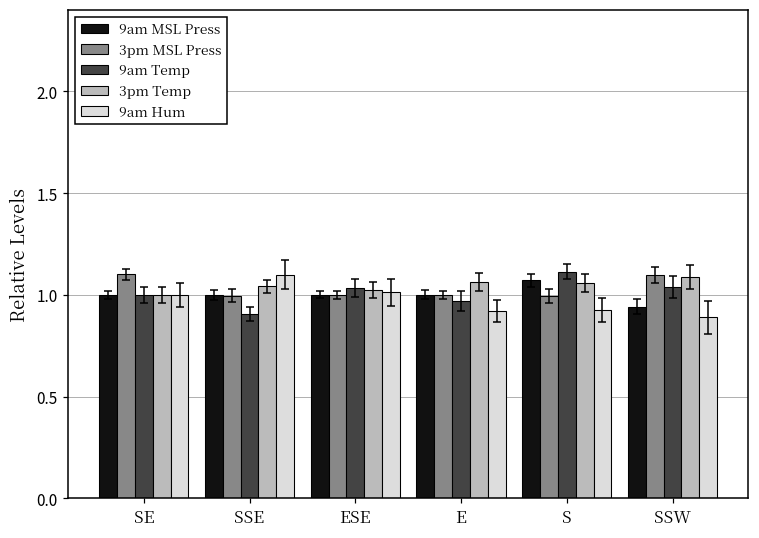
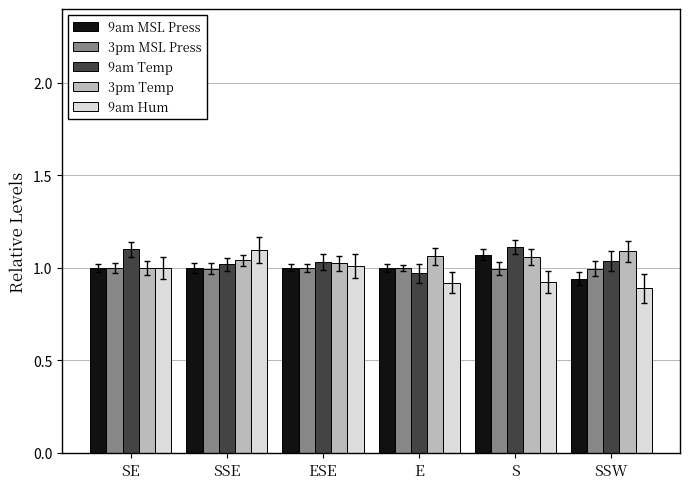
  {
    "9am MSL Press": {
      "SE": 1.00,
      "SSE": 1.00,
      "ESE": 1.00,
      "E": 1.00,
      "S": 1.07,
      "SSW": 0.94
    },
    "3pm MSL Press": {
-     "SE": 1.1,
+     "SE": 1.0,
      "SSE": 1.00,
      "ESE": 1.00,
      "E": 1.00,
      "S": 0.99,
-     "SSW": 1.10
+     "SSW": 1.00
    },
    "9am Temp": {
-     "SE": 1.0,
-     "SSE": 0.91,
+     "SE": 1.1,
+     "SSE": 1.02,
      "ESE": 1.03,
      "E": 0.97,
      "S": 1.11,
      "SSW": 1.04
    }
  }
